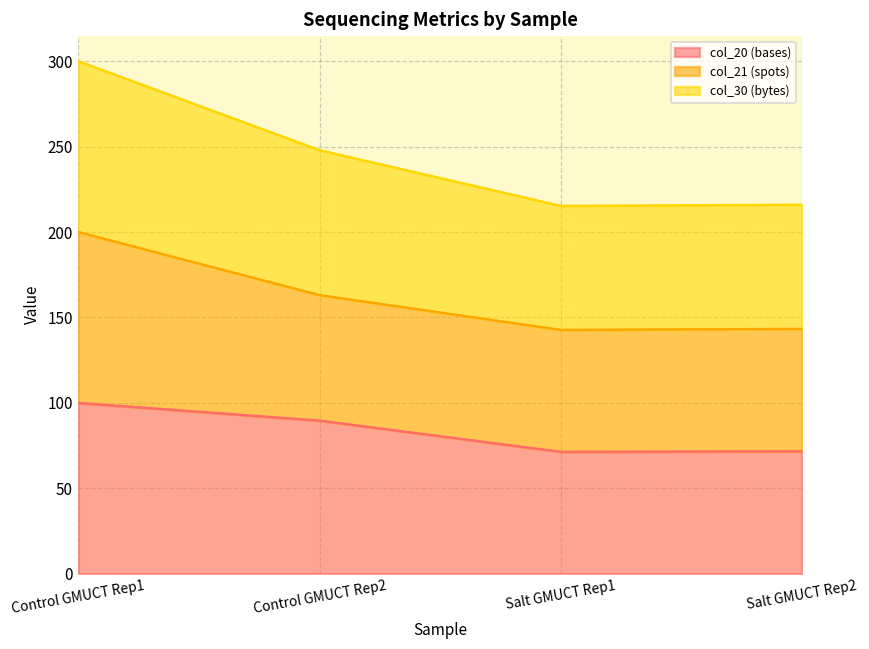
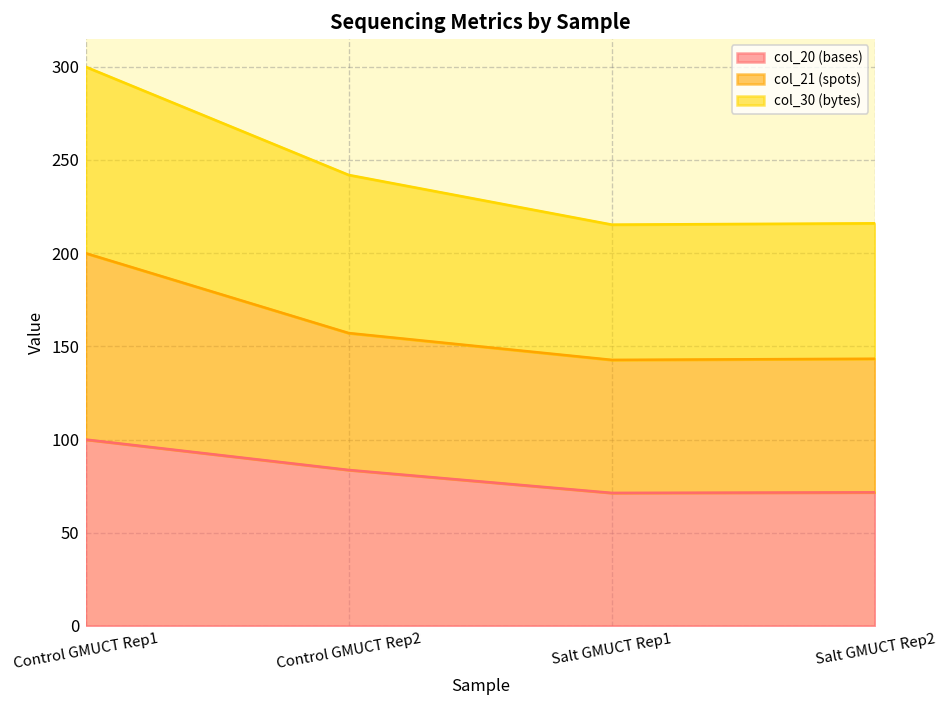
  {
    "col_20 (bases)": {
      "Control GMUCT Rep1": 100,
-     "Control GMUCT Rep2": 90,
+     "Control GMUCT Rep2": 84,
      "Salt GMUCT Rep1": 71,
      "Salt GMUCT Rep2": 72
    }
  }
